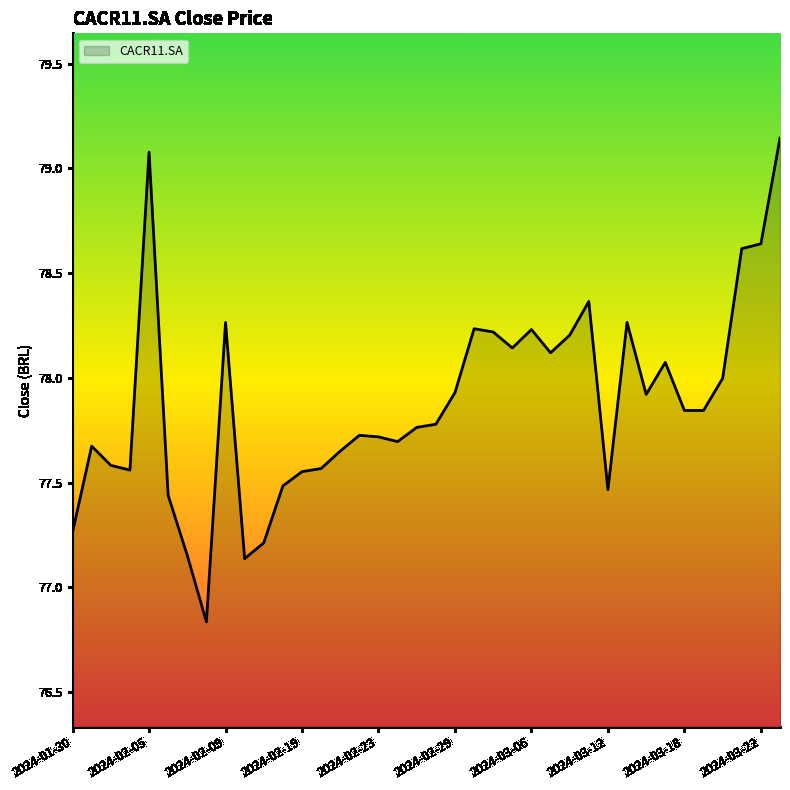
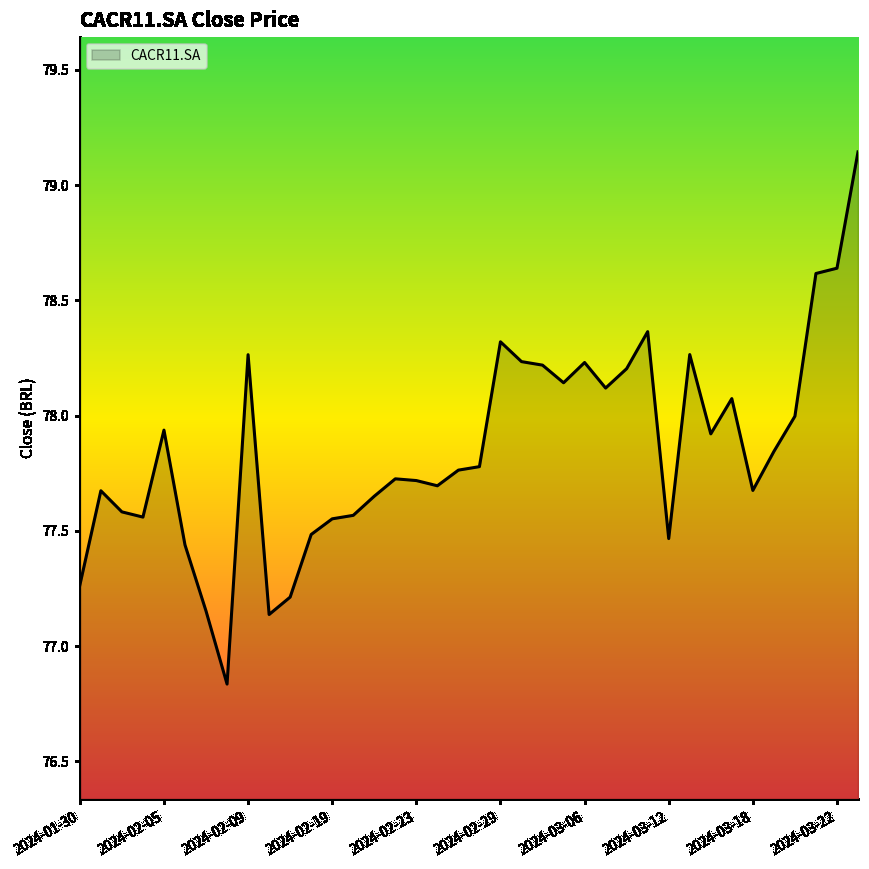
  {
    "2024-01-30": 77.26,
-   "2024-02-05": 79.08,
+   "2024-02-05": 77.94,
    "2024-02-09": 78.26,
    "2024-02-19": 77.55,
    "2024-02-23": 77.72,
-   "2024-02-29": 77.93,
+   "2024-02-29": 78.32,
    "2024-03-06": 78.23,
    "2024-03-12": 77.47,
-   "2024-03-18": 77.84,
+   "2024-03-18": 77.68,
    "2024-03-22": 78.64
  }
